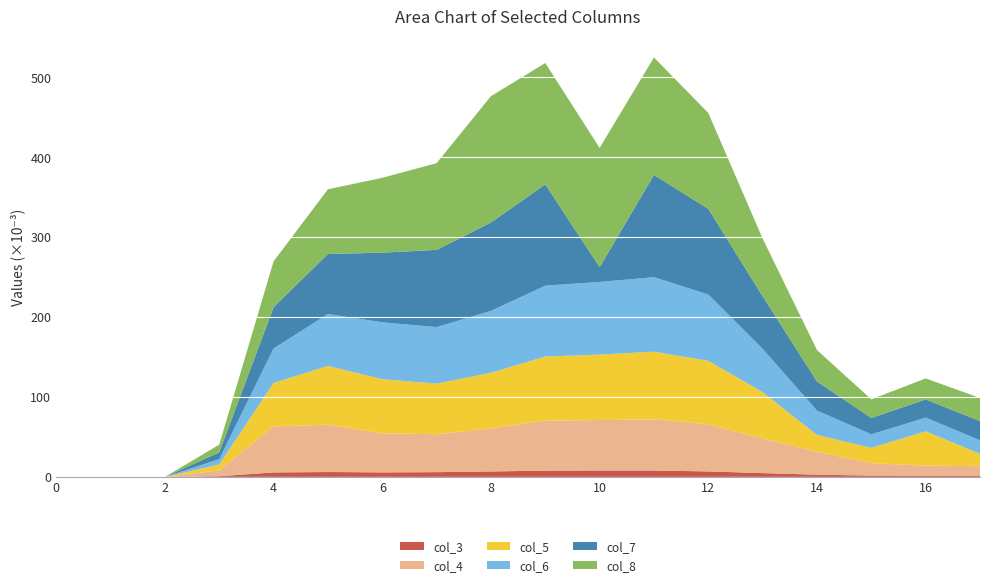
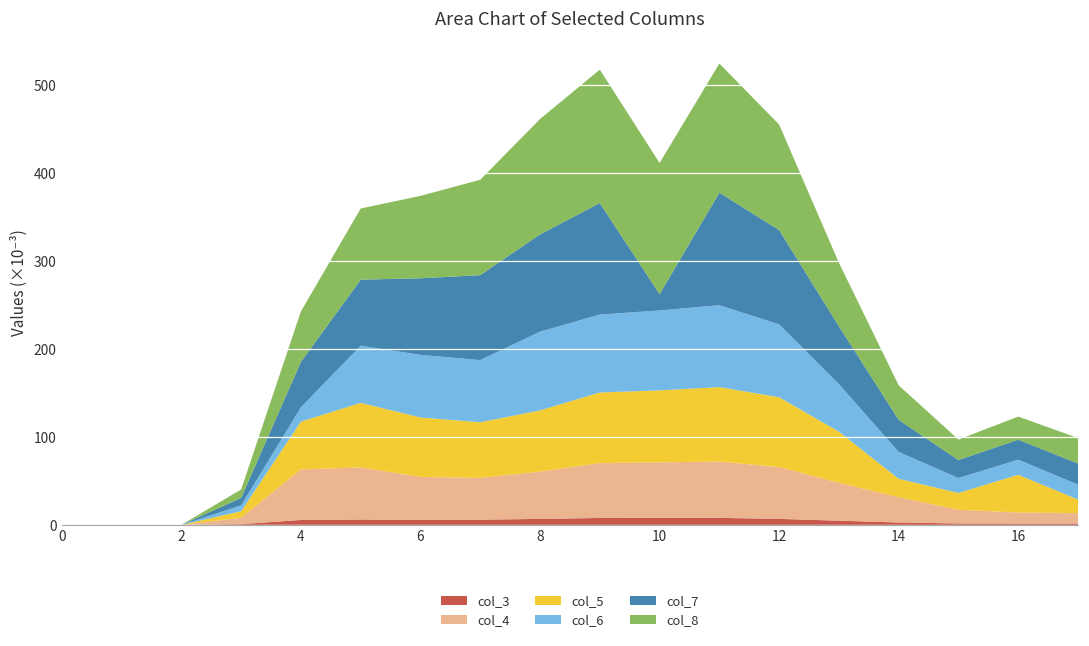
  {
    "col_3": {
      "4": 10,
      "6": 10,
      "8": 10,
      "10": 10,
      "12": 10
    },
    "col_4": {
      "4": 60,
      "6": 50,
      "8": 50,
      "10": 60,
      "12": 60,
      "14": 30,
      "16": 10
    },
    "col_5": {
      "4": 50,
      "6": 70,
      "8": 70,
      "10": 80,
      "12": 80,
      "14": 20,
      "16": 40
    },
    "col_6": {
-     "4": 40,
+     "4": 20,
      "6": 70,
-     "8": 80,
+     "8": 90,
      "10": 90,
      "12": 80,
      "14": 30,
      "16": 20
    },
    "col_7": {
      "4": 50,
      "6": 90,
      "8": 110,
      "10": 20,
      "12": 110,
      "14": 40,
      "16": 20
    },
    "col_8": {
      "4": 60,
      "6": 90,
-     "8": 160,
+     "8": 130,
      "10": 150,
      "12": 120,
      "14": 40,
      "16": 30
    }
  }
